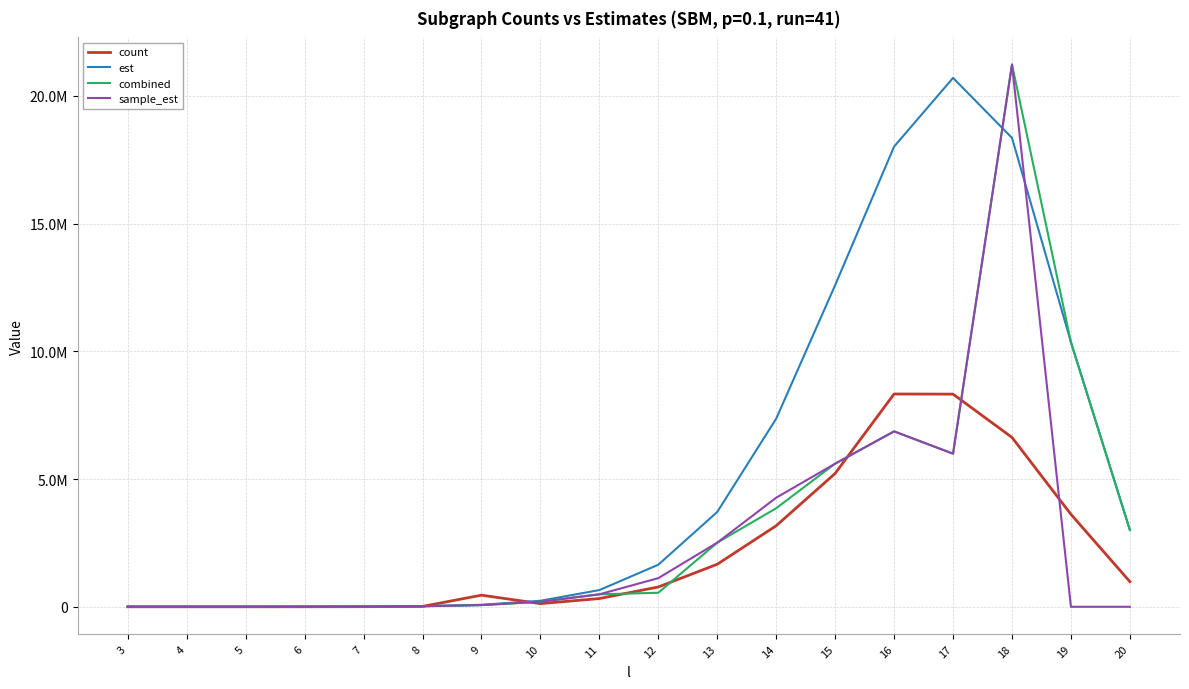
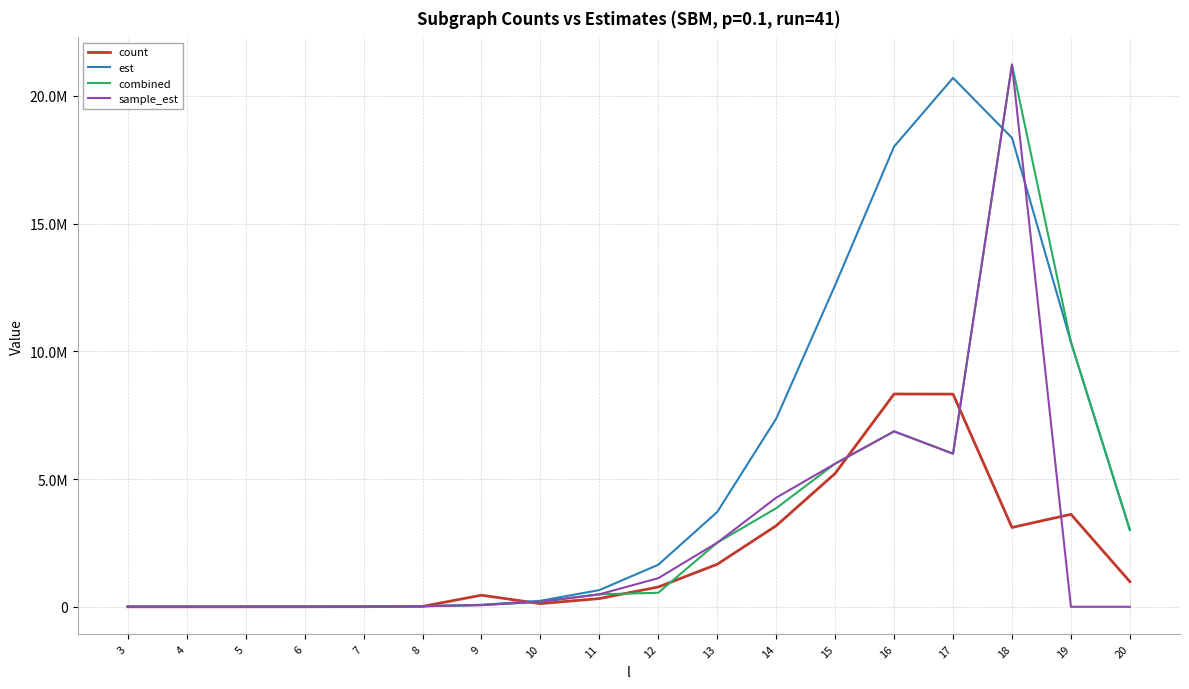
  {
    "count": {
      "9": 500000,
      "11": 300000,
      "12": 800000,
      "13": 1700000,
      "14": 3200000,
      "15": 5200000,
      "16": 8300000,
      "17": 8300000,
-     "18": 6600000,
+     "18": 3100000,
      "19": 3600000,
      "20": 1000000
    },
    "est": {
      "11": 700000,
      "12": 1600000,
      "13": 3700000,
      "14": 7400000,
      "15": 12600000,
      "16": 18000000,
      "17": 20700000,
      "18": 18400000
    },
    "combined": {
      "12": 500000,
      "14": 3900000
    },
    "sample_est": {
      "12": 1100000,
      "14": 4300000,
      "19": 0,
      "20": 0
    }
  }
